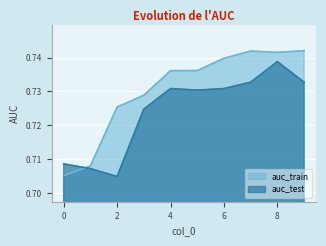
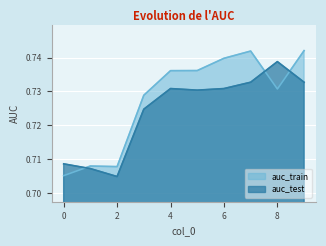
  {
    "auc_train": {
      "0": 0.705,
-     "2": 0.725,
+     "2": 0.708,
      "4": 0.736,
      "6": 0.740,
-     "8": 0.742
+     "8": 0.731
    },
    "auc_test": {
      "0": 0.709,
      "2": 0.705,
      "4": 0.731,
      "6": 0.731,
      "8": 0.739
    }
  }
